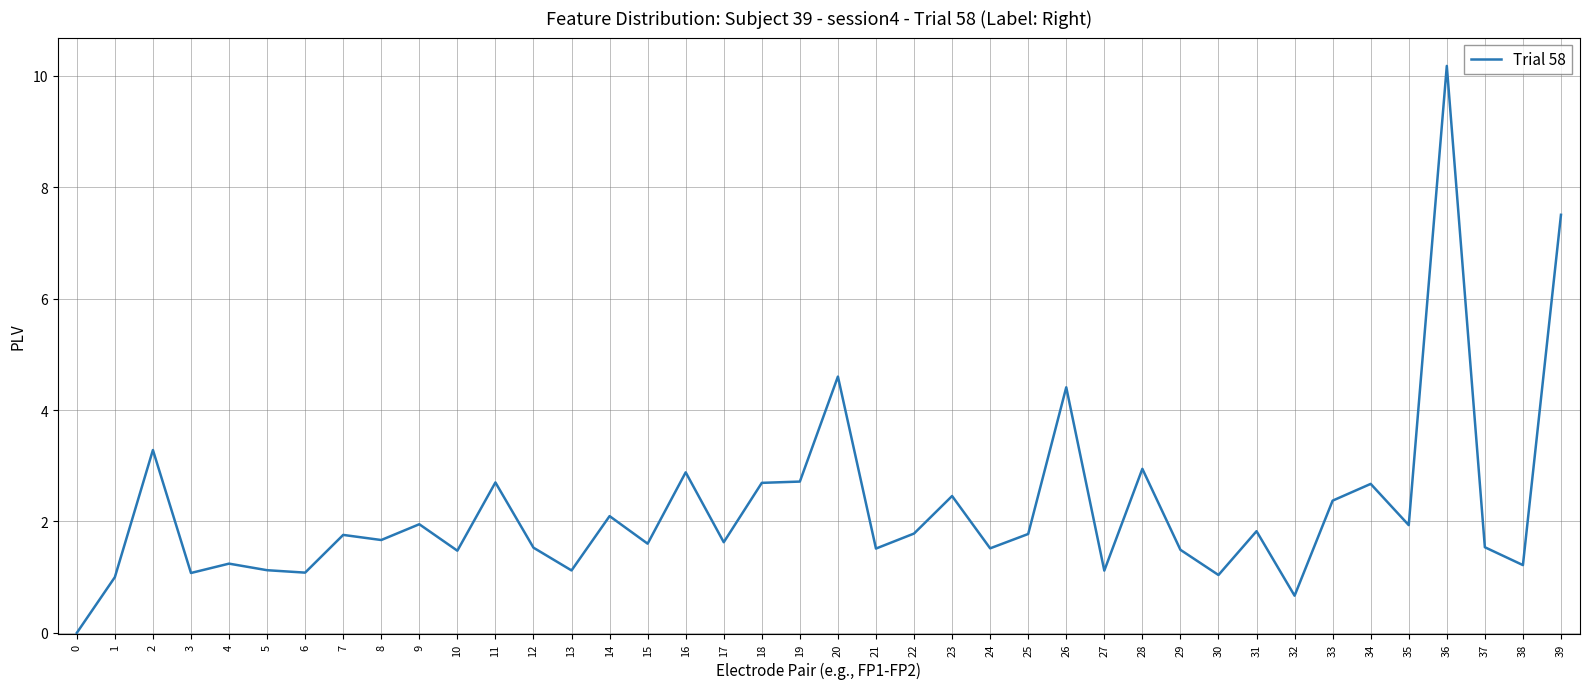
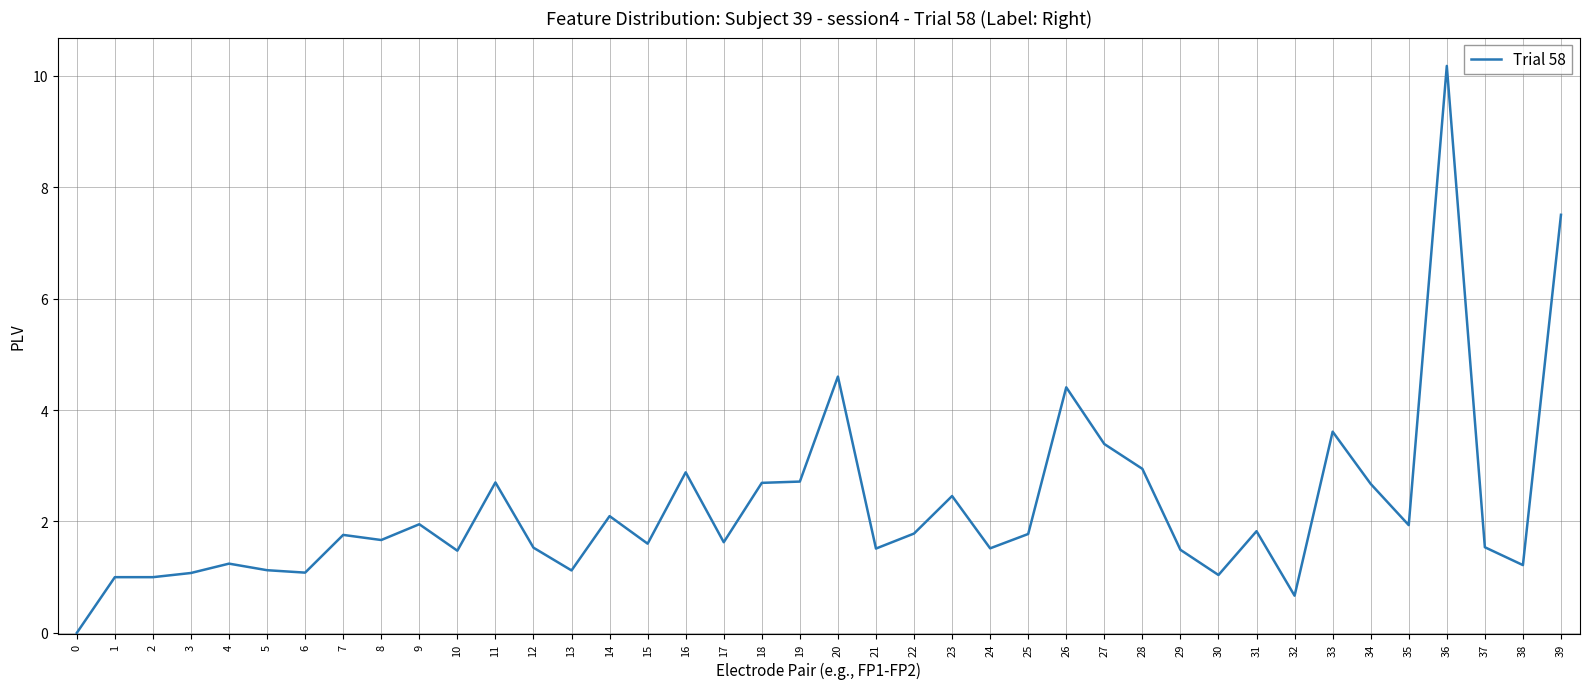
  {
    "0": 0.0,
    "1": 1.0,
-   "2": 3.3,
+   "2": 1.0,
    "3": 1.1,
    "4": 1.2,
    "5": 1.1,
    "6": 1.1,
    "7": 1.8,
    "8": 1.7,
    "9": 2.0,
    "10": 1.5,
    "11": 2.7,
    "12": 1.5,
    "13": 1.1,
    "14": 2.1,
    "15": 1.6,
    "16": 2.9,
    "17": 1.6,
    "18": 2.7,
    "19": 2.7,
    "20": 4.6,
    "21": 1.5,
    "22": 1.8,
    "23": 2.5,
    "24": 1.5,
    "25": 1.8,
    "26": 4.4,
-   "27": 1.1,
+   "27": 3.4,
    "28": 2.9,
    "29": 1.5,
    "30": 1.0,
    "31": 1.8,
    "32": 0.7,
-   "33": 2.4,
+   "33": 3.6,
    "34": 2.7,
    "35": 1.9,
    "36": 10.2,
    "37": 1.5,
    "38": 1.2,
    "39": 7.5
  }
